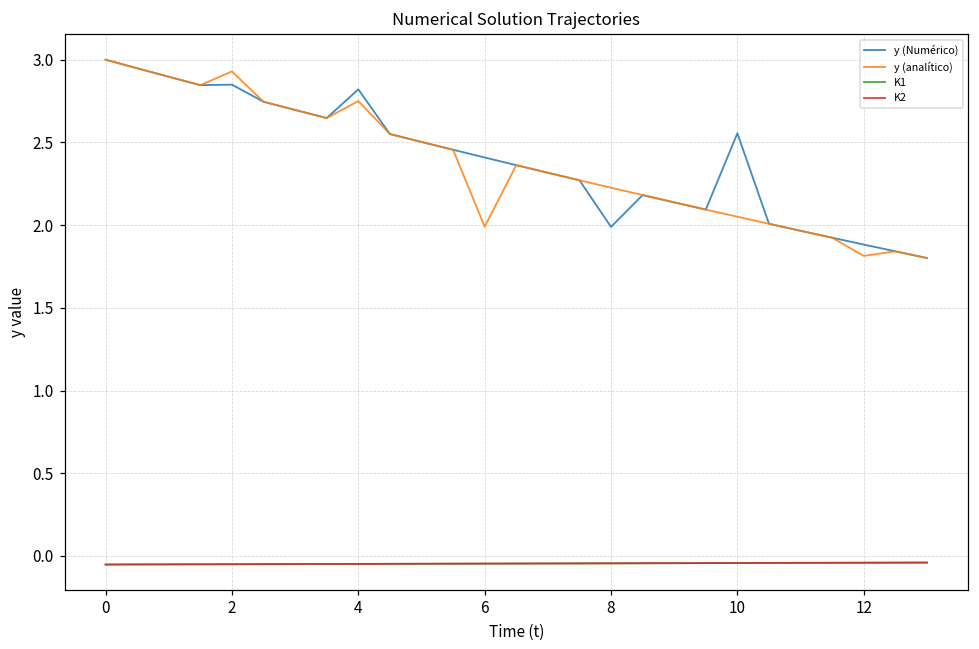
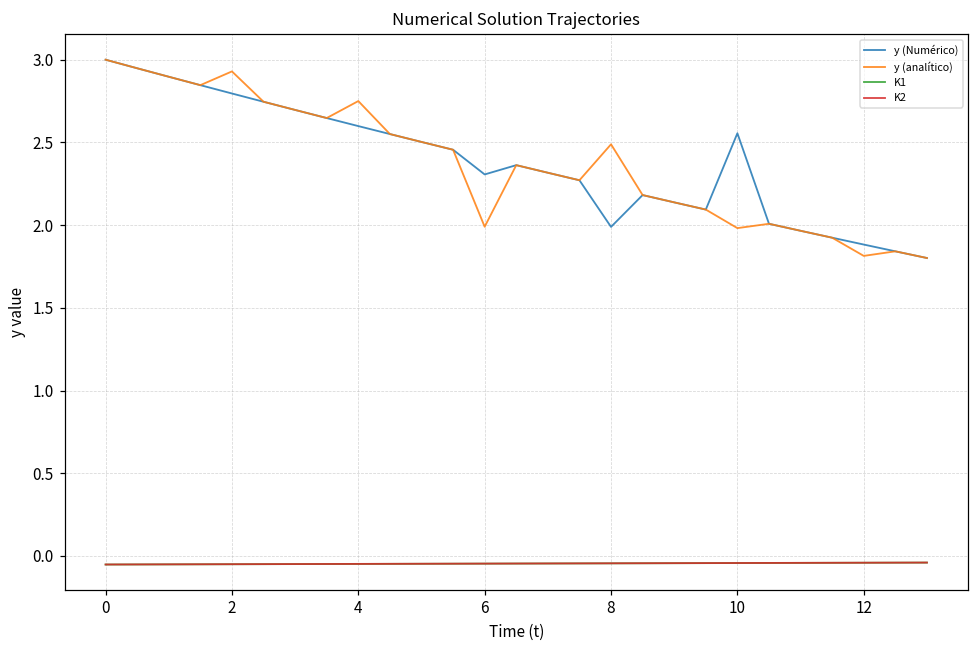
  {
    "y (Numérico)": {
-     "2": 2.85,
-     "4": 2.82,
-     "6": 2.41,
+     "2": 2.80,
+     "4": 2.60,
+     "6": 2.31,
      "8": 1.99,
      "10": 2.56,
      "12": 1.88
    },
    "y (analítico)": {
      "2": 2.93,
      "4": 2.75,
      "6": 1.99,
-     "8": 2.23,
-     "10": 2.05,
+     "8": 2.49,
+     "10": 1.98,
      "12": 1.81
    }
  }
